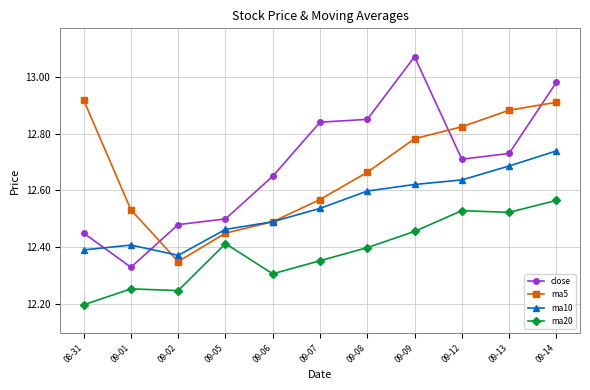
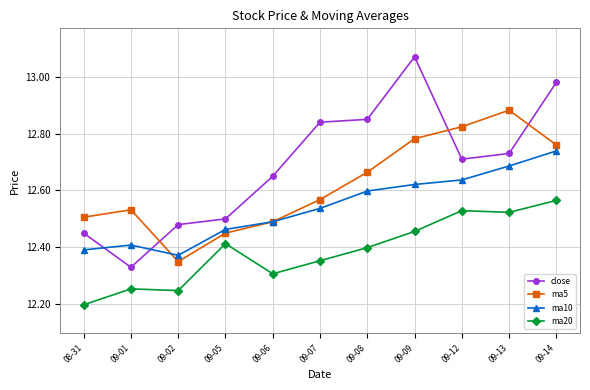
  {
    "close": {
      "08-31": 12.45,
      "09-01": 12.33,
      "09-02": 12.48,
      "09-05": 12.50,
      "09-06": 12.65,
      "09-07": 12.84,
      "09-08": 12.85,
      "09-09": 13.07,
      "09-12": 12.71,
      "09-13": 12.73,
      "09-14": 12.98
    },
    "ma5": {
-     "08-31": 12.92,
+     "08-31": 12.51,
      "09-01": 12.53,
      "09-02": 12.35,
      "09-05": 12.45,
      "09-07": 12.57,
      "09-08": 12.66,
      "09-09": 12.78,
      "09-12": 12.82,
      "09-13": 12.88,
-     "09-14": 12.91
+     "09-14": 12.76
    },
    "ma10": {
      "08-31": 12.39,
      "09-01": 12.41,
      "09-02": 12.37,
      "09-05": 12.46,
      "09-07": 12.54,
      "09-08": 12.60,
      "09-09": 12.62,
      "09-12": 12.64,
      "09-13": 12.69,
      "09-14": 12.74
    },
    "ma20": {
      "08-31": 12.20,
      "09-01": 12.25,
      "09-02": 12.25,
      "09-05": 12.41,
      "09-06": 12.31,
      "09-07": 12.35,
      "09-08": 12.40,
      "09-09": 12.46,
      "09-12": 12.53,
      "09-13": 12.52,
      "09-14": 12.57
    }
  }
